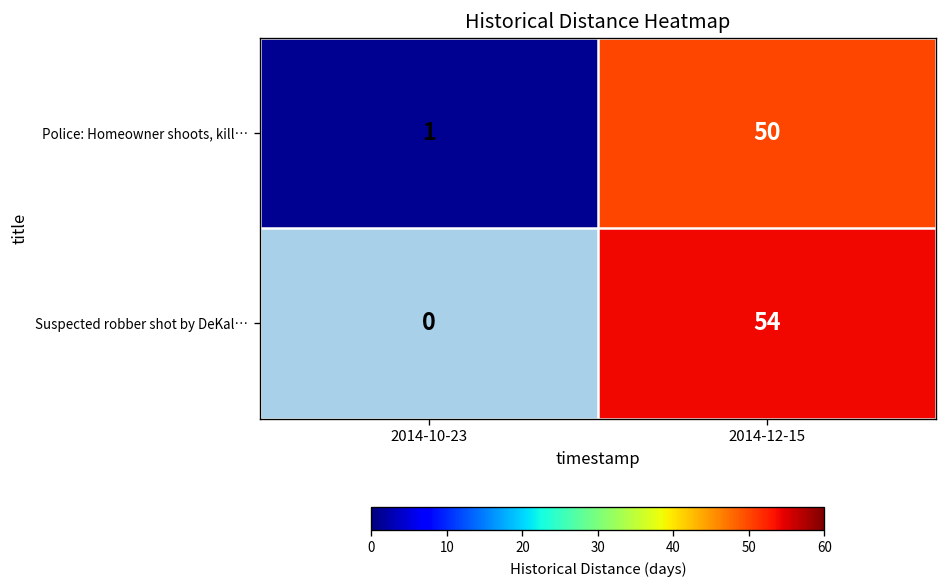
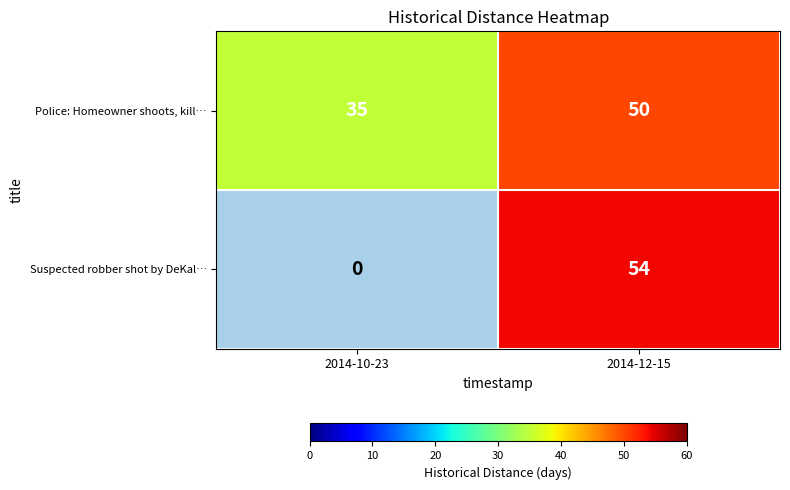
  {
    "Police: Homeowner shoots, kill…": {
-     "2014-10-23": 1,
+     "2014-10-23": 35,
      "2014-12-15": 50
    },
    "Suspected robber shot by DeKal…": {
      "2014-10-23": 0,
      "2014-12-15": 54
    }
  }
